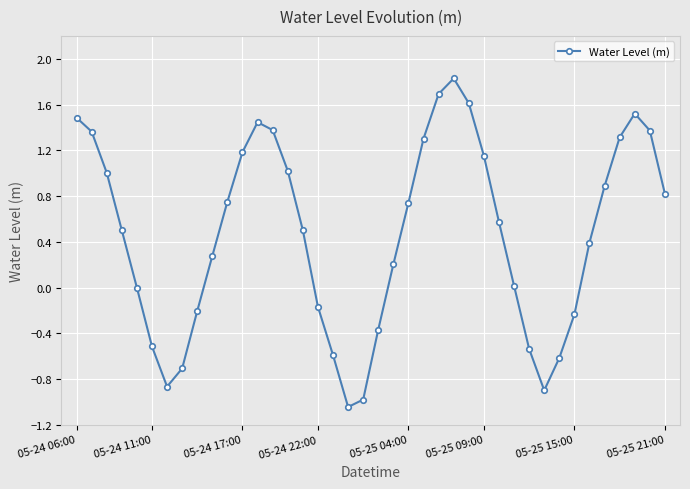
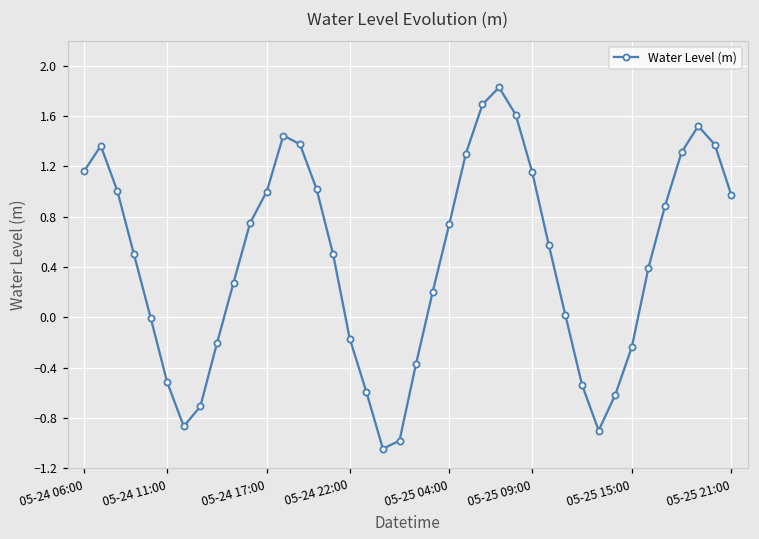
  {
-   "05-24 06:00": 1.48,
+   "05-24 06:00": 1.16,
    "05-24 11:00": -0.52,
-   "05-24 17:00": 1.18,
+   "05-24 17:00": 1.00,
    "05-24 22:00": -0.17,
    "05-25 04:00": 0.74,
    "05-25 09:00": 1.15,
    "05-25 15:00": -0.24,
-   "05-25 21:00": 0.82
+   "05-25 21:00": 0.97
  }
